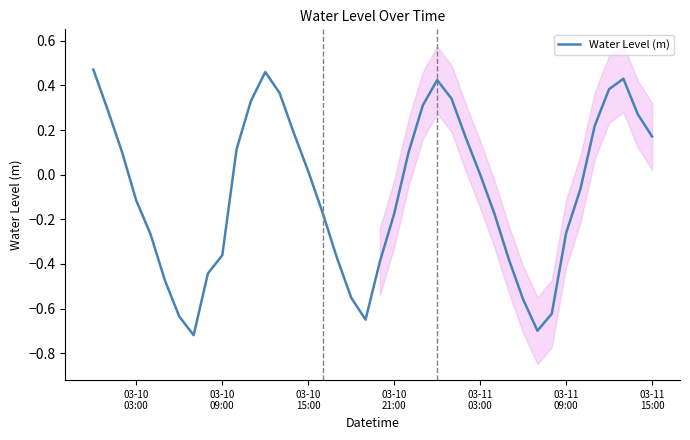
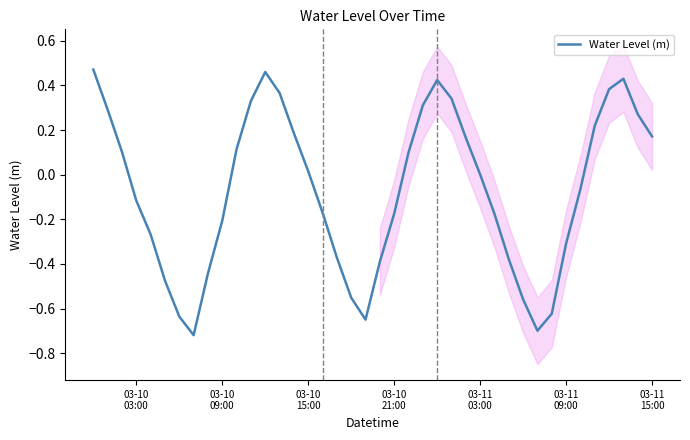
  {
    "Water Level (m)": {
      "03-10 03:00": -0.12,
-     "03-10 09:00": -0.36,
+     "03-10 09:00": -0.21,
      "03-10 15:00": 0.02,
      "03-10 21:00": -0.17,
      "03-11 03:00": 0.00,
-     "03-11 09:00": -0.26,
+     "03-11 09:00": -0.31,
      "03-11 15:00": 0.17
    }
  }
